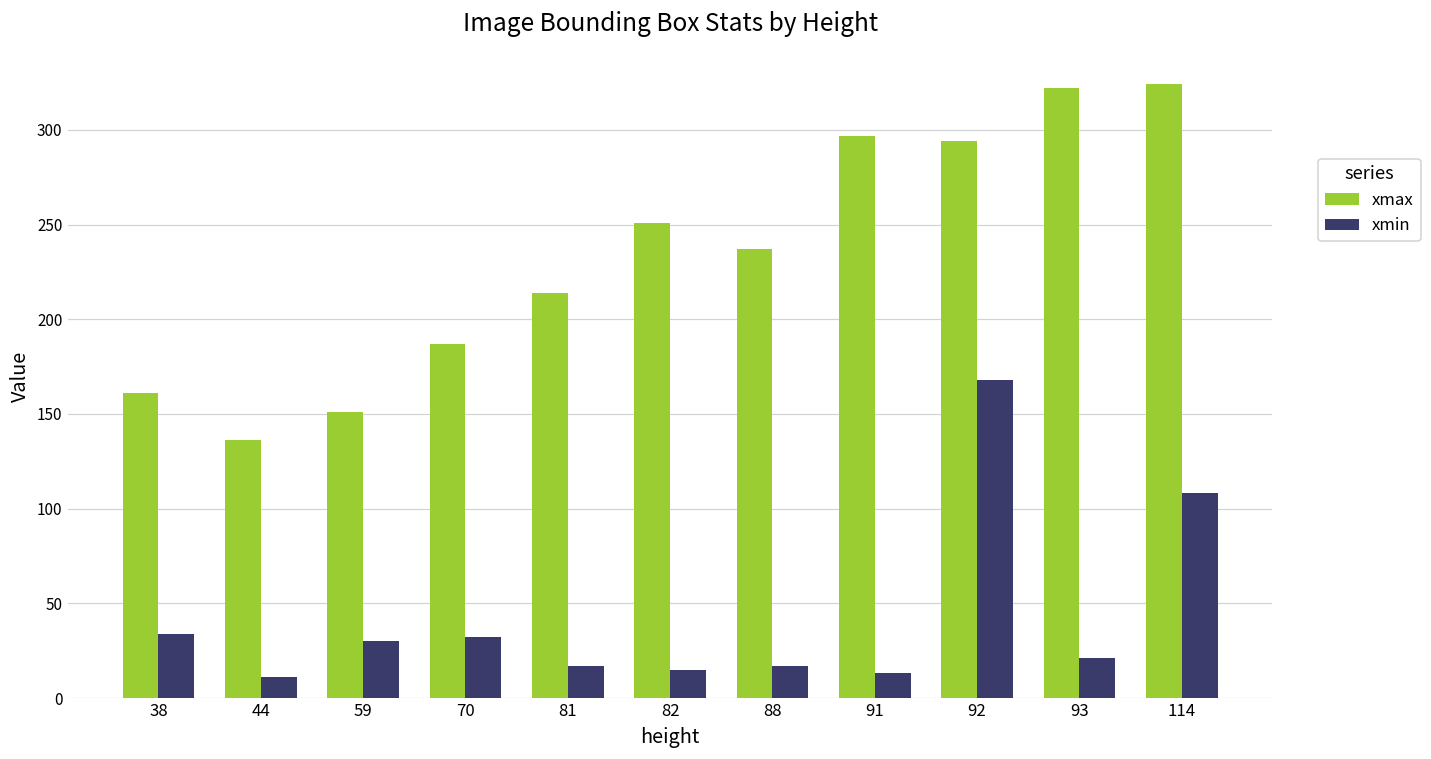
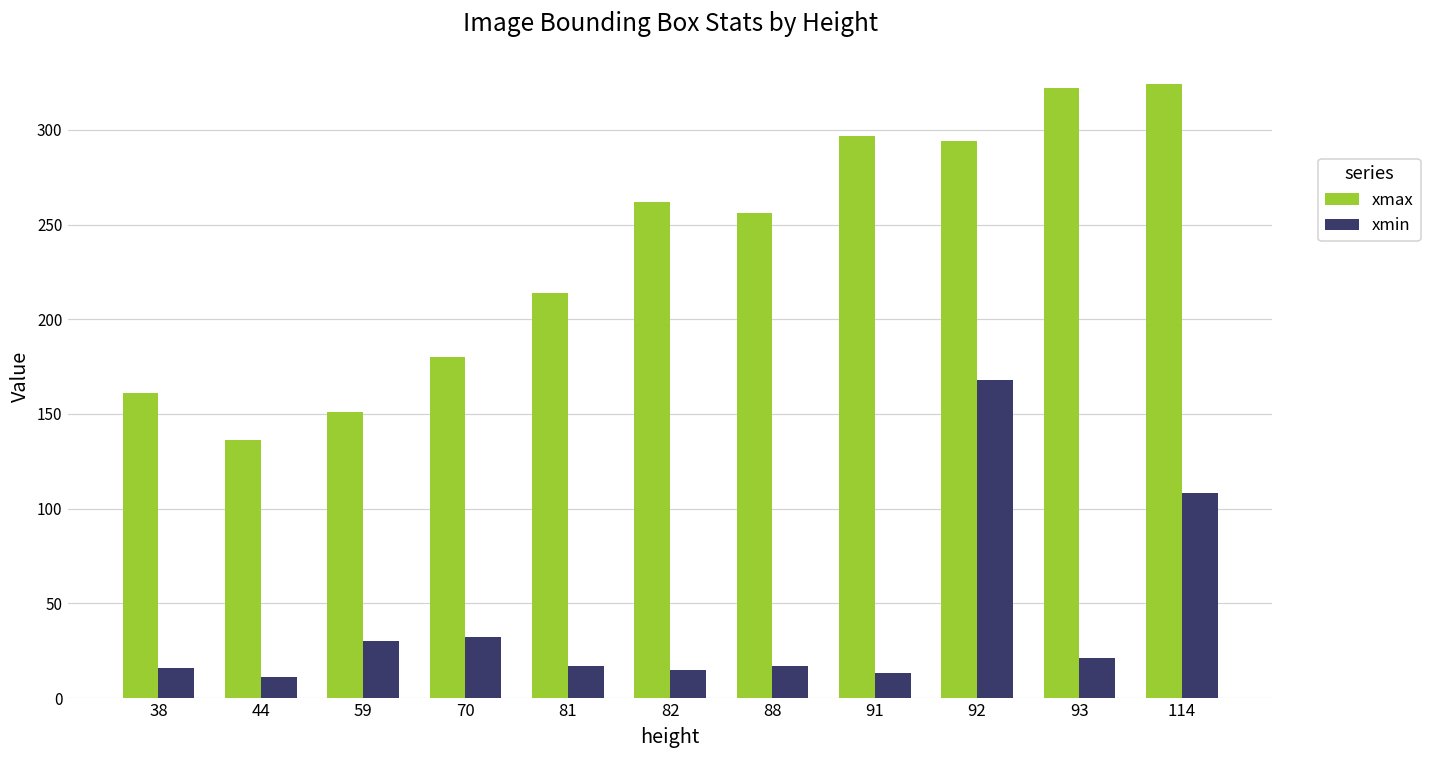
  {
    "xmax": {
      "38": 161,
      "44": 136,
      "59": 151,
-     "70": 187,
+     "70": 180,
      "81": 214,
-     "82": 251,
-     "88": 237,
+     "82": 262,
+     "88": 256,
      "91": 297,
      "92": 294,
      "93": 322,
      "114": 324
    },
    "xmin": {
-     "38": 34,
+     "38": 16,
      "44": 11,
      "59": 30,
      "70": 32,
      "81": 17,
      "82": 15,
      "88": 17,
      "91": 13,
      "92": 168,
      "93": 21,
      "114": 108
    }
  }
